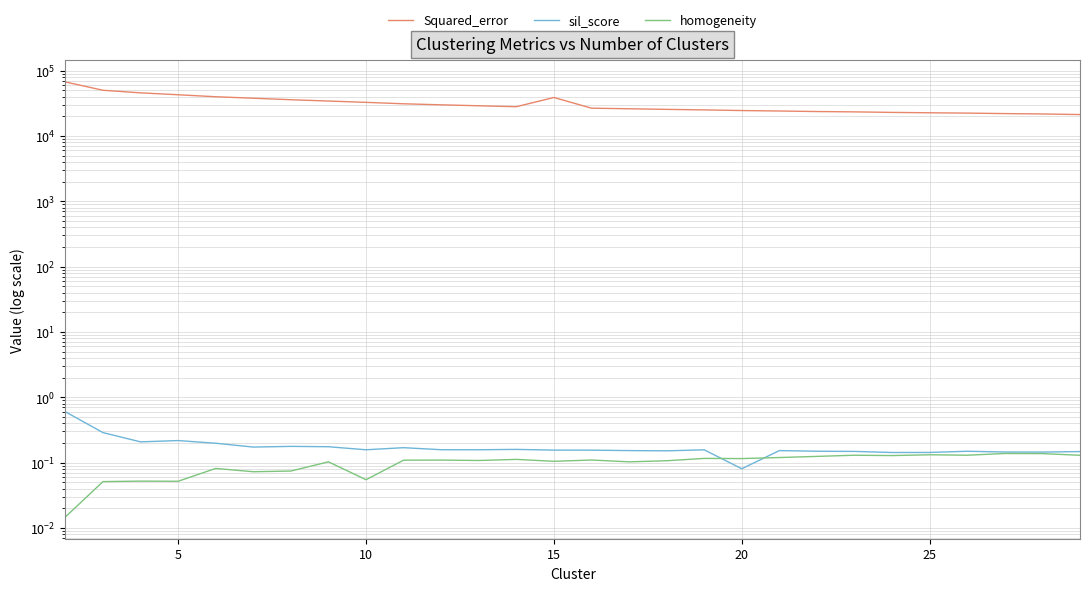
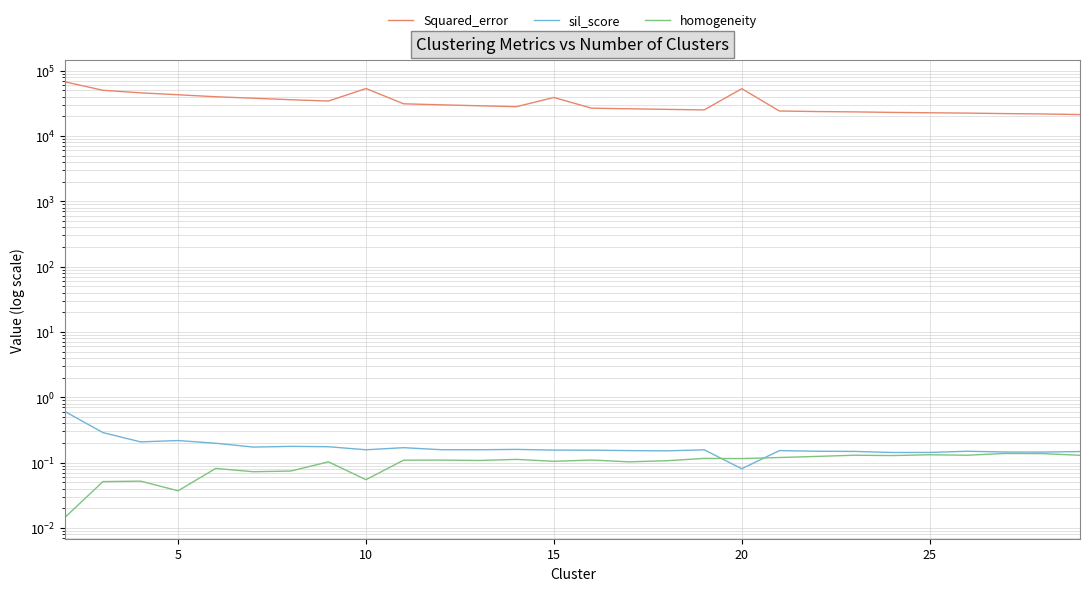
  {
    "Squared_error": {
      "5": 40000,
-     "10": 30000,
+     "10": 50000,
      "15": 40000,
-     "20": 24000,
+     "20": 50000,
      "25": 23000
    },
    "sil_score": {
      "5": 0.22,
      "10": 0.16,
      "15": 0.16,
      "20": 0.08
    },
    "homogeneity": {
-     "5": 0.05,
+     "5": 0.04,
      "10": 0.05,
      "15": 0.10,
      "20": 0.12
    }
  }
